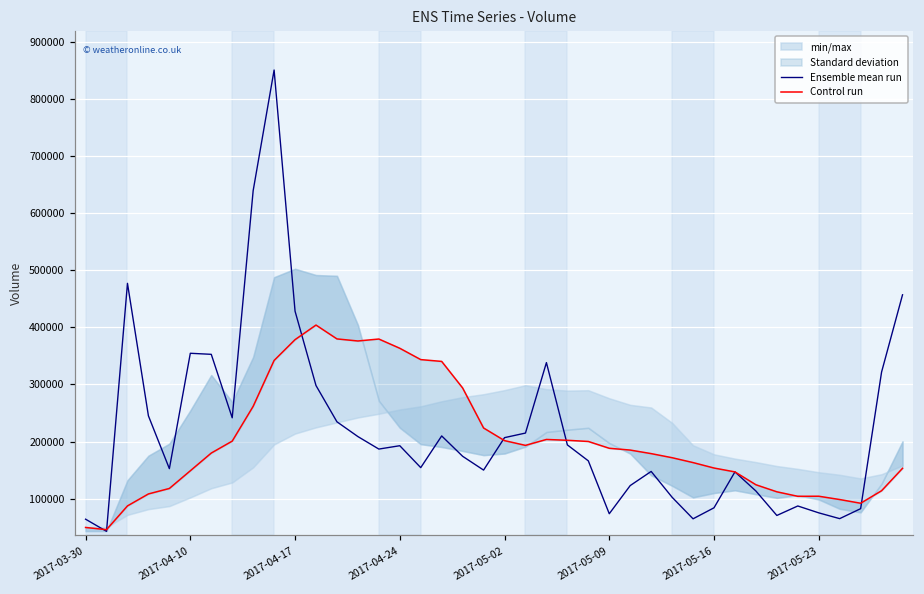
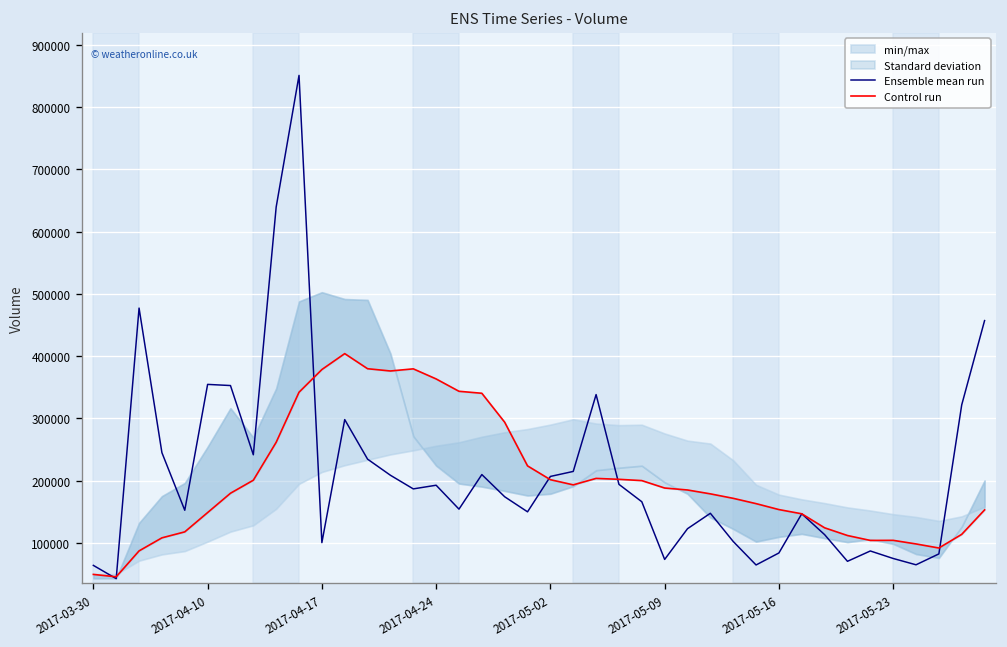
  {
    "Ensemble mean run": {
      "2017-03-30": 60000,
      "2017-04-10": 350000,
-     "2017-04-17": 430000,
+     "2017-04-17": 100000,
      "2017-04-24": 190000,
      "2017-05-02": 210000,
      "2017-05-09": 70000,
      "2017-05-16": 80000,
      "2017-05-23": 80000
    },
    "Control run": {
      "2017-04-10": 150000,
      "2017-04-17": 380000,
      "2017-05-09": 190000
    }
  }
